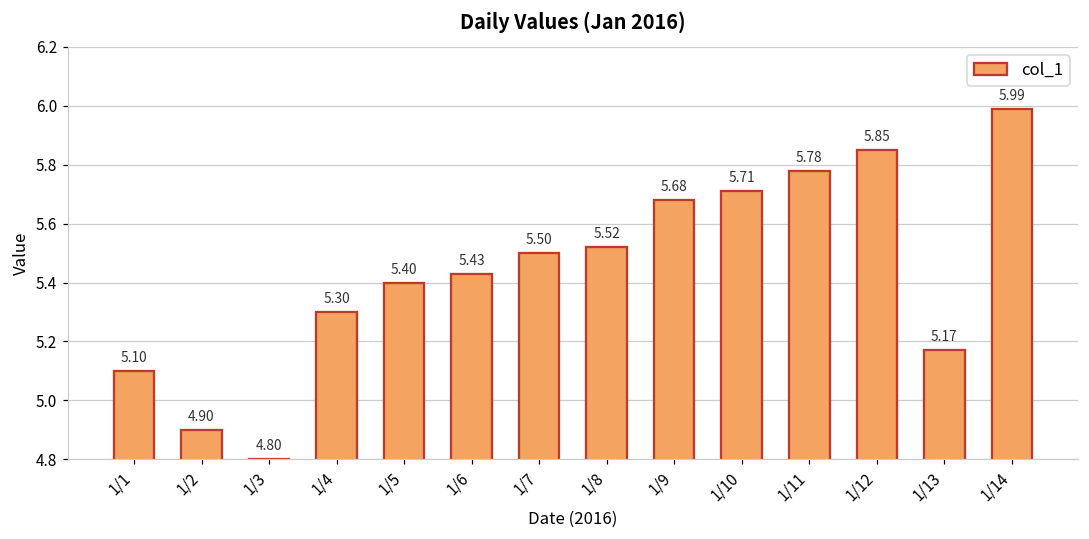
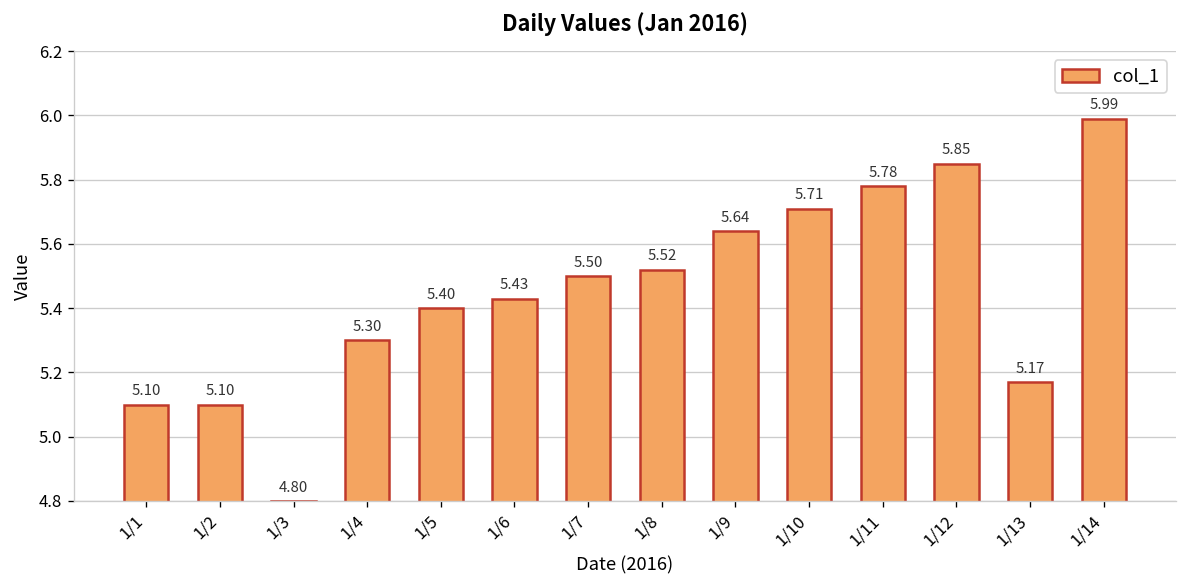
  {
    "1/1": 5.10,
-   "1/2": 4.90,
+   "1/2": 5.10,
    "1/3": 4.80,
    "1/4": 5.30,
    "1/5": 5.40,
    "1/6": 5.43,
    "1/7": 5.50,
    "1/8": 5.52,
-   "1/9": 5.68,
+   "1/9": 5.64,
    "1/10": 5.71,
    "1/11": 5.78,
    "1/12": 5.85,
    "1/13": 5.17,
    "1/14": 5.99
  }
